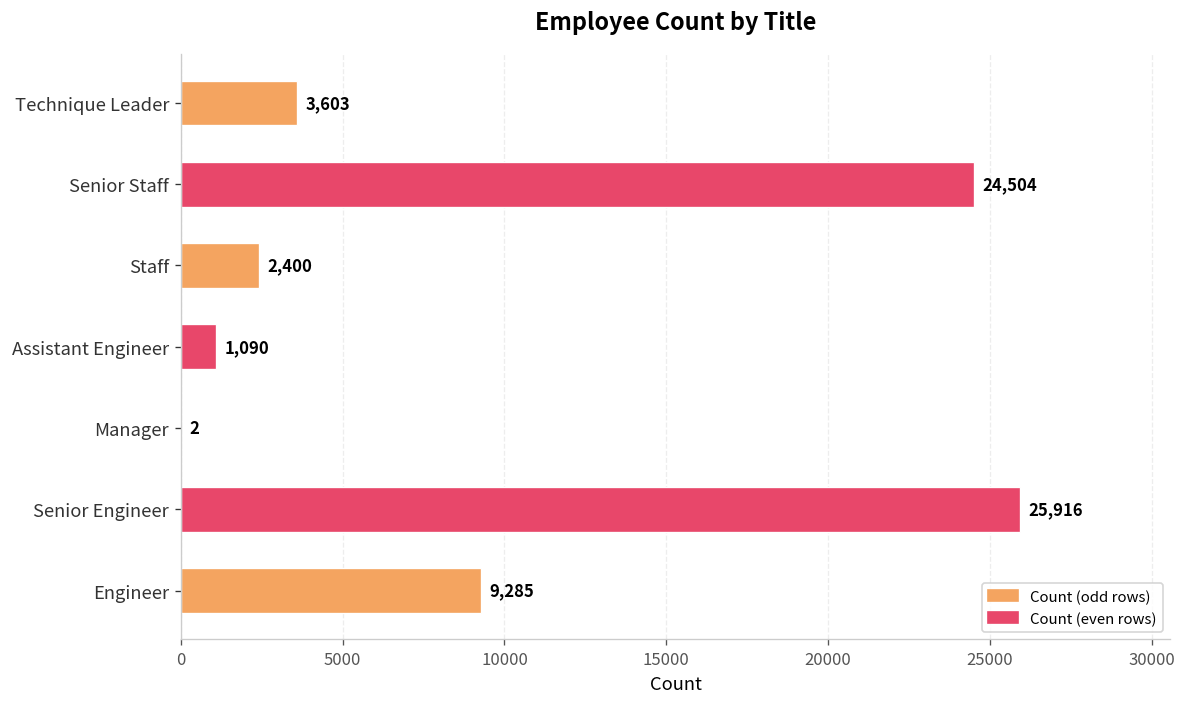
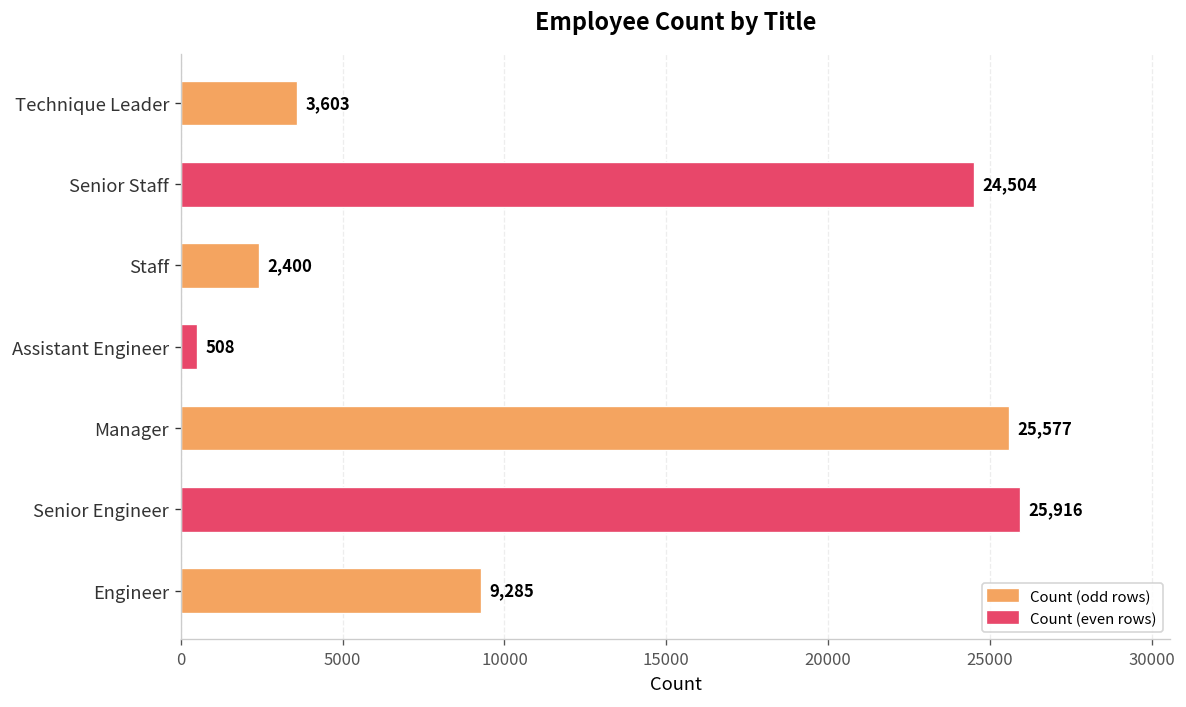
  {
    "Technique Leader": "3,603",
    "Senior Staff": "24,504",
    "Staff": "2,400",
-   "Assistant Engineer": "1,090",
-   "Manager": "2",
+   "Assistant Engineer": "508",
+   "Manager": "25,577",
    "Senior Engineer": "25,916",
    "Engineer": "9,285"
  }
